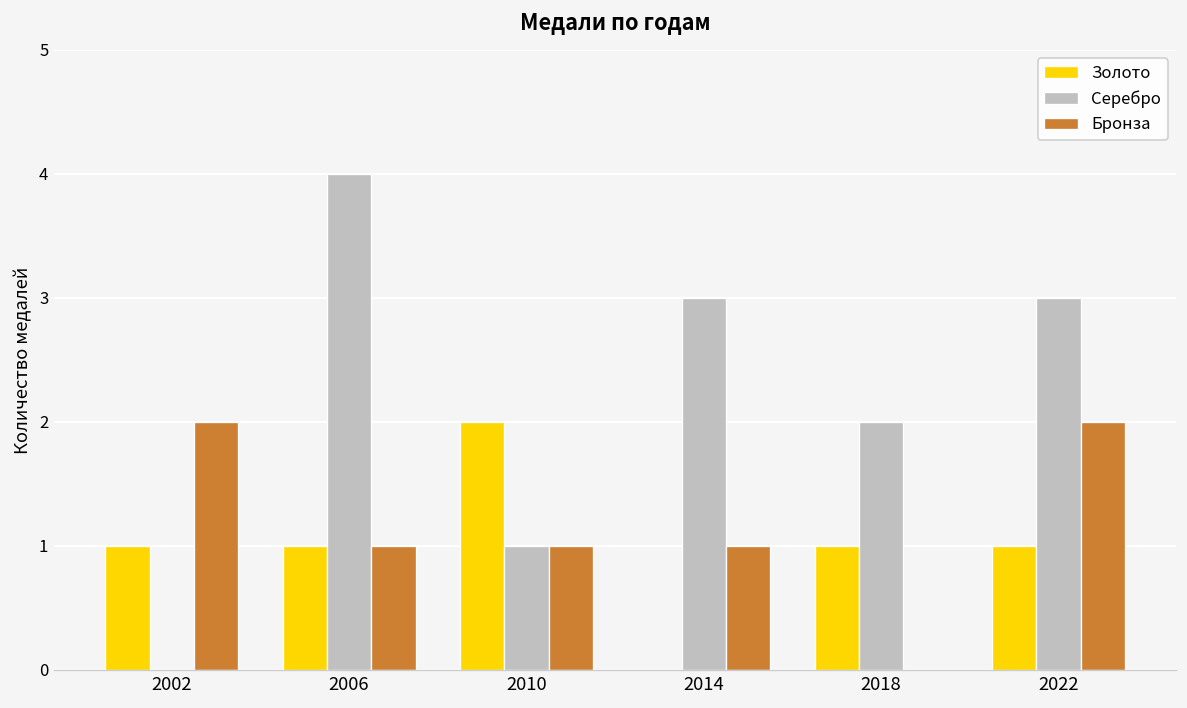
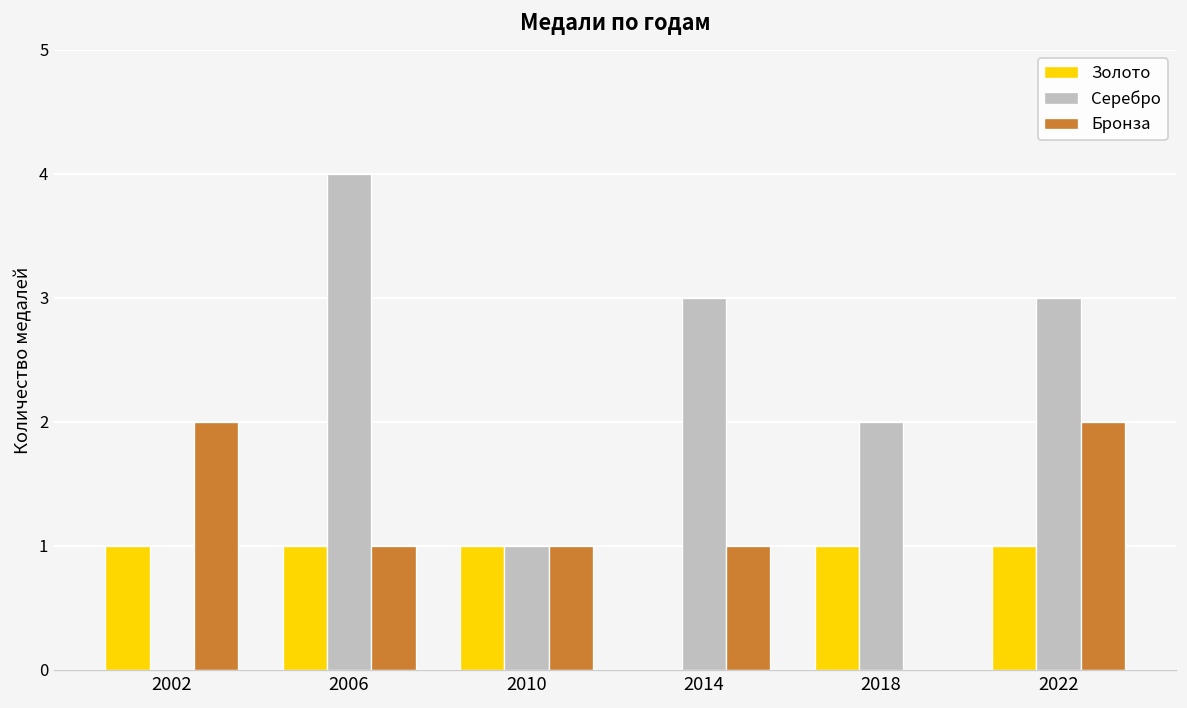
  {
    "Золото": {
      "2002": 1,
      "2006": 1,
-     "2010": 2,
+     "2010": 1,
      "2014": 0,
      "2018": 1,
      "2022": 1
    },
    "Серебро": {
      "2002": 0,
      "2006": 4,
      "2010": 1,
      "2014": 3,
      "2018": 2,
      "2022": 3
    },
    "Бронза": {
      "2002": 2,
      "2006": 1,
      "2010": 1,
      "2014": 1,
      "2018": 0,
      "2022": 2
    }
  }
